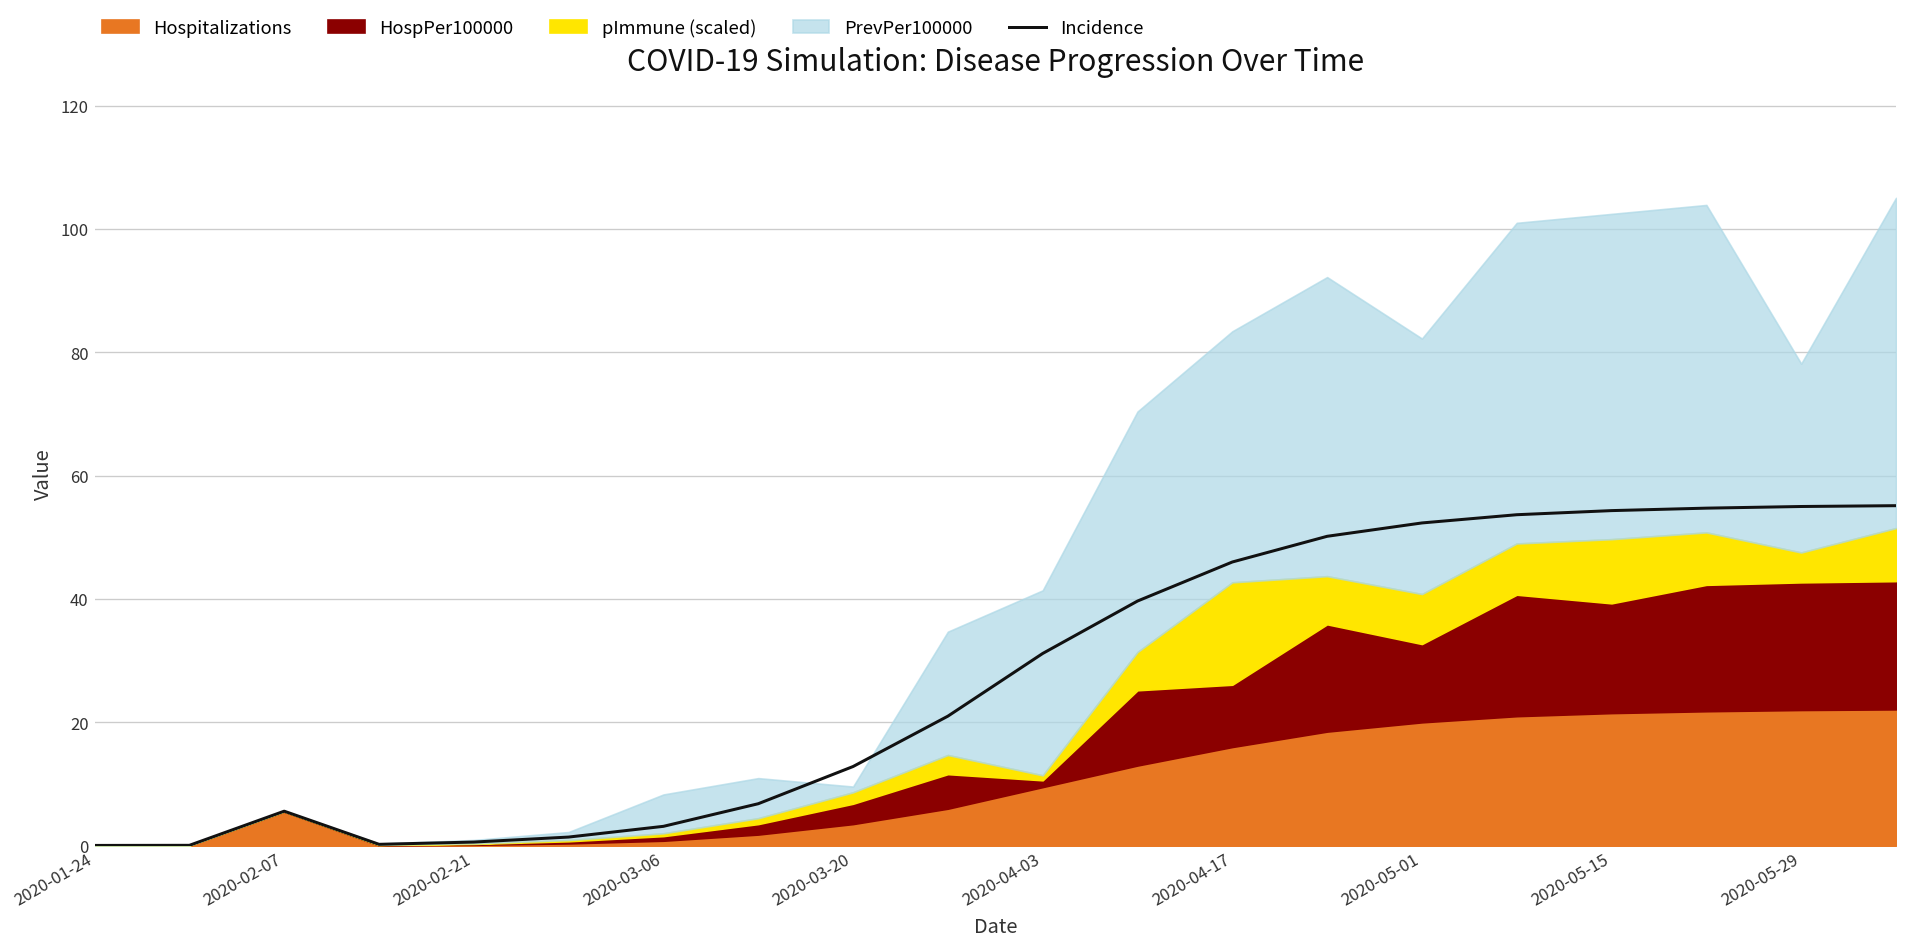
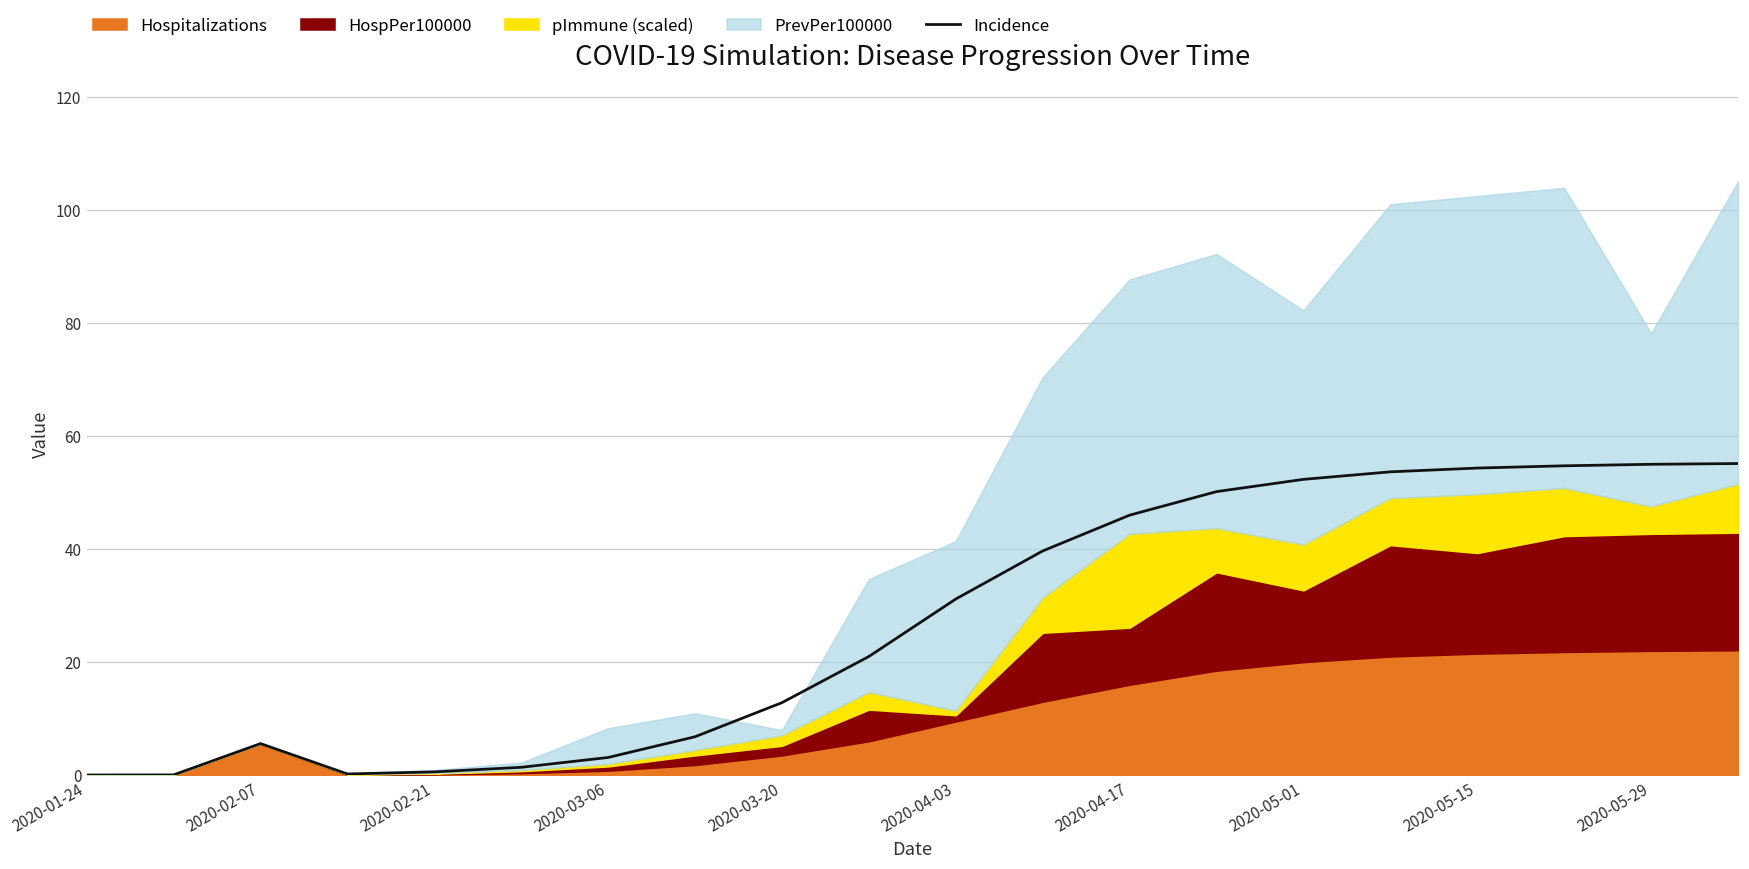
  {
    "Incidence": {
      "2020-03-06": 3,
      "2020-03-20": 13,
      "2020-04-03": 31,
      "2020-04-17": 46,
      "2020-05-01": 52,
      "2020-05-15": 54,
      "2020-05-29": 55
    },
    "HospPer100000": {
-     "2020-03-20": 3
+     "2020-03-20": 2
    },
    "pImmune (scaled)": {
      "2020-03-20": 2,
      "2020-04-03": 1,
      "2020-04-17": 17,
      "2020-05-01": 8,
      "2020-05-15": 10,
      "2020-05-29": 5
    },
    "PrevPer100000": {
      "2020-03-06": 6,
      "2020-03-20": 1,
      "2020-04-03": 30,
-     "2020-04-17": 41,
+     "2020-04-17": 45,
      "2020-05-01": 41,
      "2020-05-15": 53,
      "2020-05-29": 31
    }
  }
